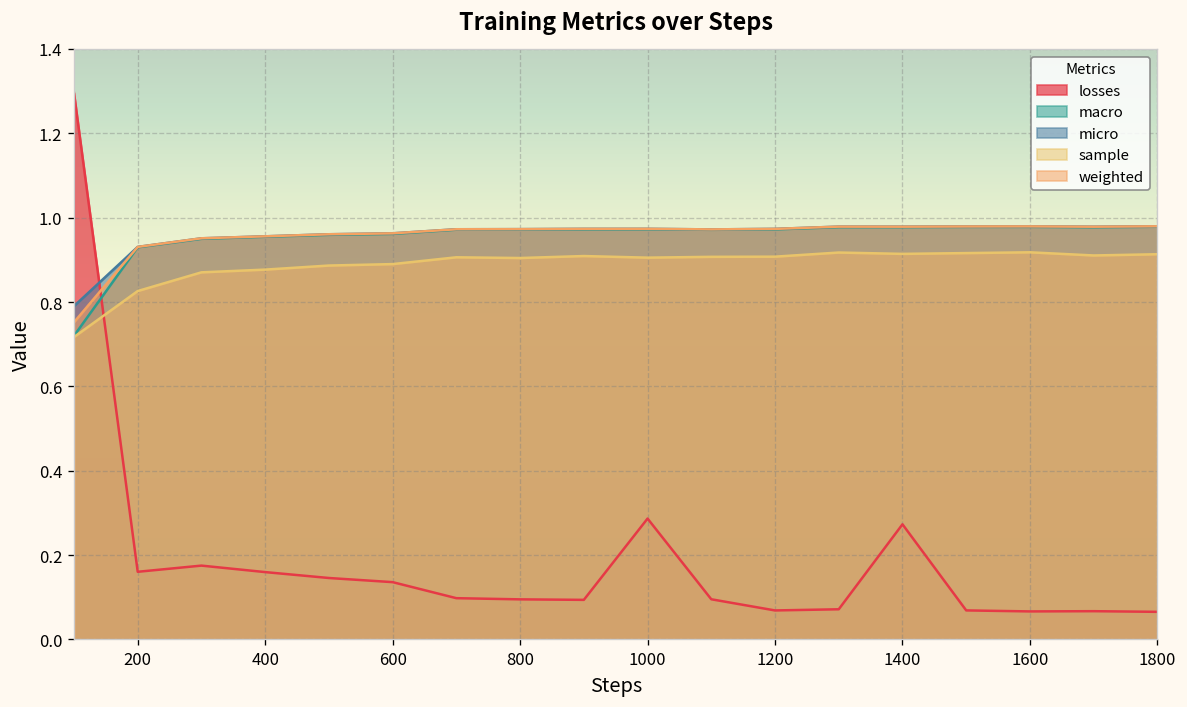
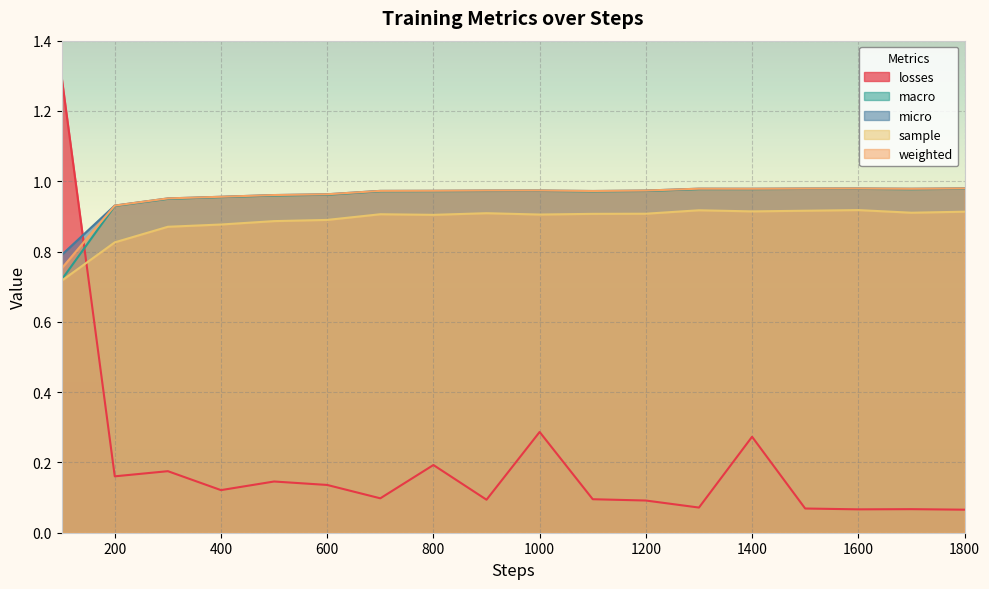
  {
    "losses": {
      "200": 0.16,
-     "400": 0.16,
+     "400": 0.12,
      "600": 0.14,
-     "800": 0.10,
+     "800": 0.19,
      "1000": 0.29,
-     "1200": 0.07,
+     "1200": 0.09,
      "1400": 0.27,
      "1600": 0.07,
      "1800": 0.07
    }
  }
